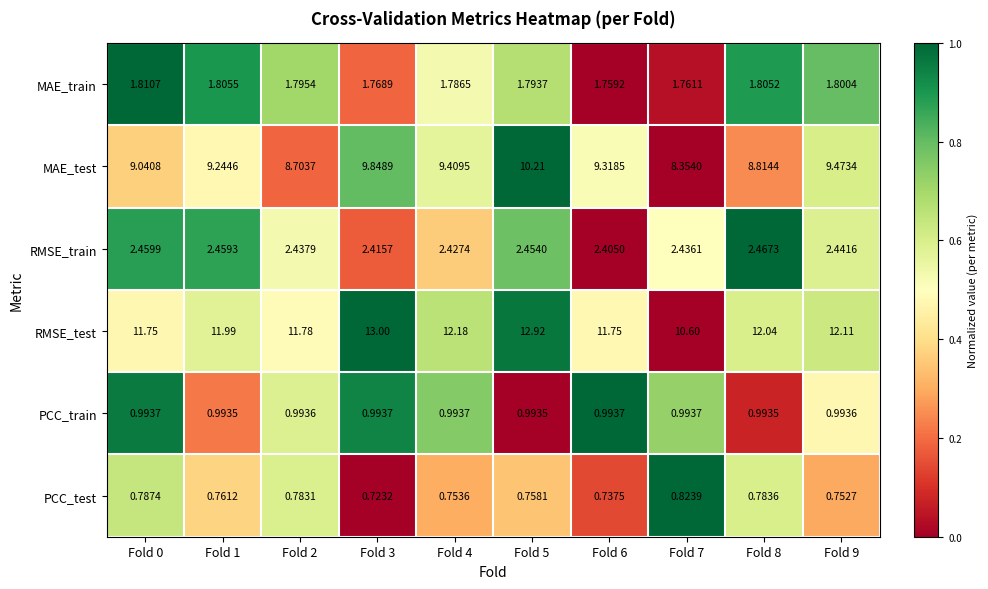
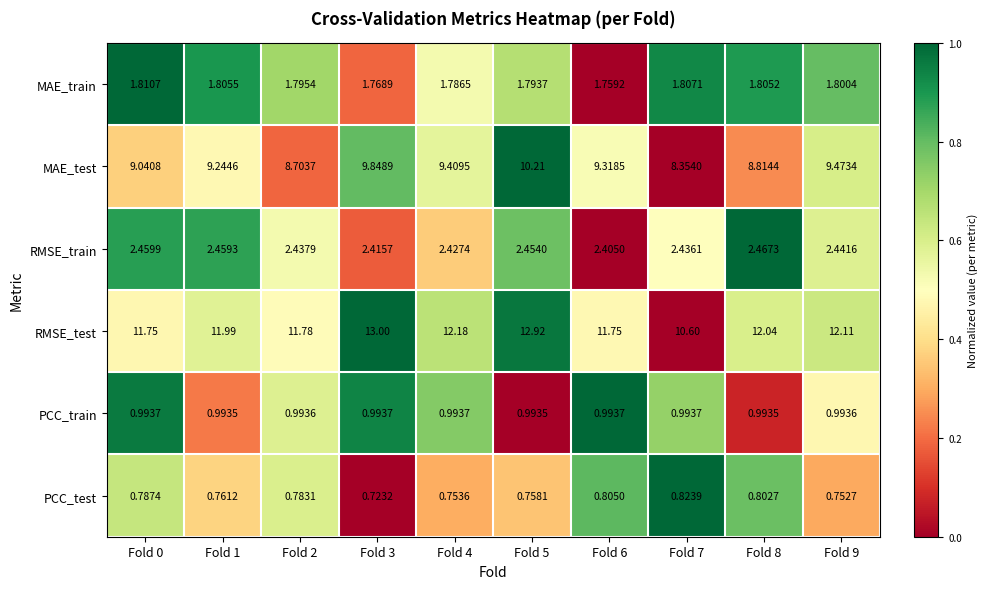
  {
    "MAE_train": {
      "Fold 0": 1.8107,
      "Fold 1": 1.8055,
      "Fold 2": 1.7954,
      "Fold 3": 1.7689,
      "Fold 4": 1.7865,
      "Fold 5": 1.7937,
      "Fold 6": 1.7592,
-     "Fold 7": 1.7611,
+     "Fold 7": 1.8071,
      "Fold 8": 1.8052,
      "Fold 9": 1.8004
    },
    "MAE_test": {
      "Fold 0": 9.0408,
      "Fold 1": 9.2446,
      "Fold 2": 8.7037,
      "Fold 3": 9.8489,
      "Fold 4": 9.4095,
      "Fold 5": 10.21,
      "Fold 6": 9.3185,
      "Fold 7": 8.3540,
      "Fold 8": 8.8144,
      "Fold 9": 9.4734
    },
    "RMSE_train": {
      "Fold 0": 2.4599,
      "Fold 1": 2.4593,
      "Fold 2": 2.4379,
      "Fold 3": 2.4157,
      "Fold 4": 2.4274,
      "Fold 5": 2.4540,
      "Fold 6": 2.4050,
      "Fold 7": 2.4361,
      "Fold 8": 2.4673,
      "Fold 9": 2.4416
    },
    "RMSE_test": {
      "Fold 0": 11.75,
      "Fold 1": 11.99,
      "Fold 2": 11.78,
      "Fold 3": 13.00,
      "Fold 4": 12.18,
      "Fold 5": 12.92,
      "Fold 6": 11.75,
      "Fold 7": 10.60,
      "Fold 8": 12.04,
      "Fold 9": 12.11
    },
    "PCC_train": {
      "Fold 0": 0.9937,
      "Fold 1": 0.9935,
      "Fold 2": 0.9936,
      "Fold 3": 0.9937,
      "Fold 4": 0.9937,
      "Fold 5": 0.9935,
      "Fold 6": 0.9937,
      "Fold 7": 0.9937,
      "Fold 8": 0.9935,
      "Fold 9": 0.9936
    },
    "PCC_test": {
      "Fold 0": 0.7874,
      "Fold 1": 0.7612,
      "Fold 2": 0.7831,
      "Fold 3": 0.7232,
      "Fold 4": 0.7536,
      "Fold 5": 0.7581,
-     "Fold 6": 0.7375,
+     "Fold 6": 0.8050,
      "Fold 7": 0.8239,
-     "Fold 8": 0.7836,
+     "Fold 8": 0.8027,
      "Fold 9": 0.7527
    }
  }
